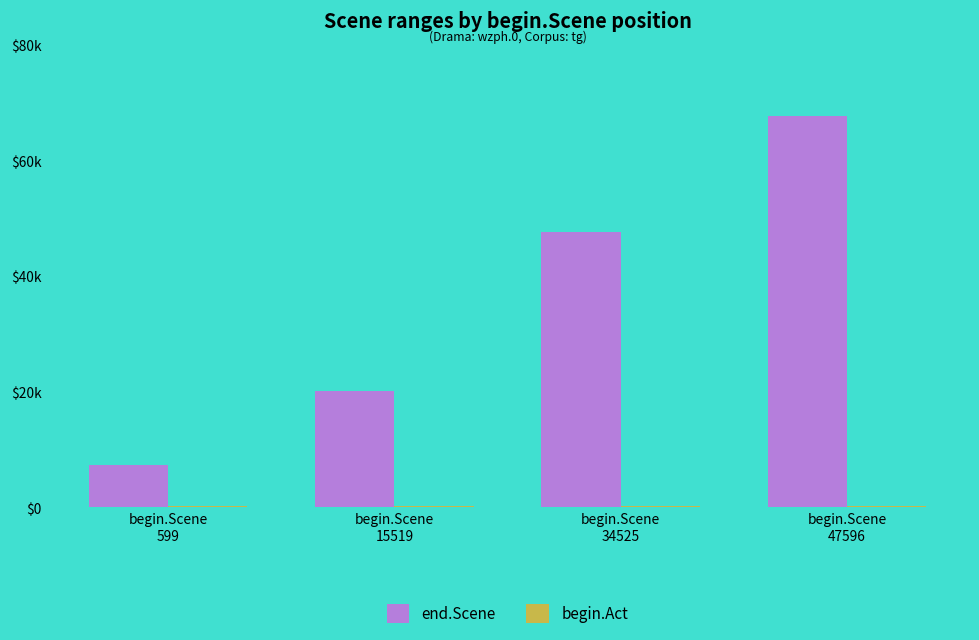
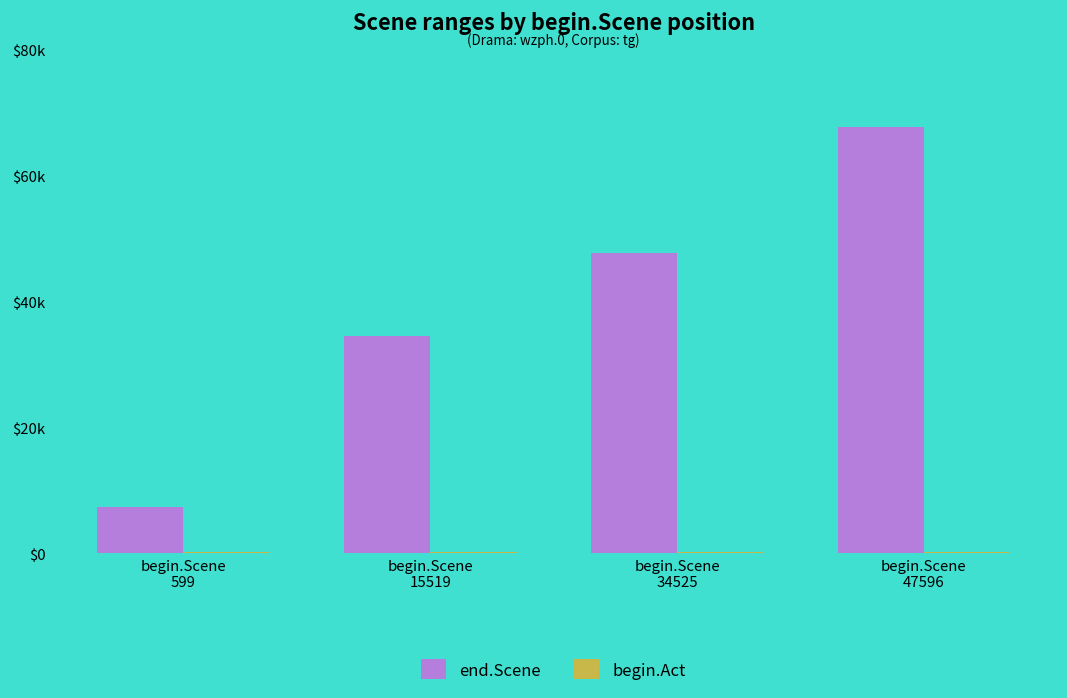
  {
    "end.Scene": {
      "begin.Scene 599": "$7000",
-     "begin.Scene 15519": "$20000",
+     "begin.Scene 15519": "$35000",
      "begin.Scene 34525": "$48000",
      "begin.Scene 47596": "$68000"
    }
  }
